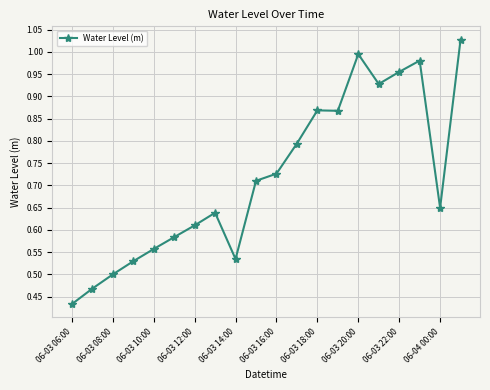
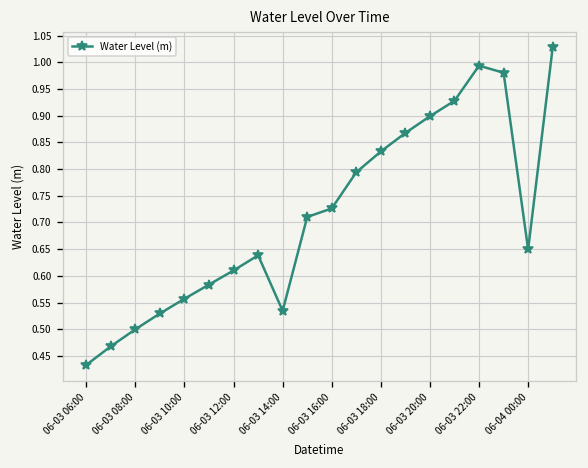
  {
    "06-03 06:00": 0.43,
    "06-03 08:00": 0.50,
    "06-03 10:00": 0.56,
    "06-03 12:00": 0.61,
    "06-03 14:00": 0.53,
    "06-03 16:00": 0.73,
-   "06-03 18:00": 0.87,
-   "06-03 20:00": 0.99,
-   "06-03 22:00": 0.95,
+   "06-03 18:00": 0.83,
+   "06-03 20:00": 0.90,
+   "06-03 22:00": 0.99,
    "06-04 00:00": 0.65
  }
